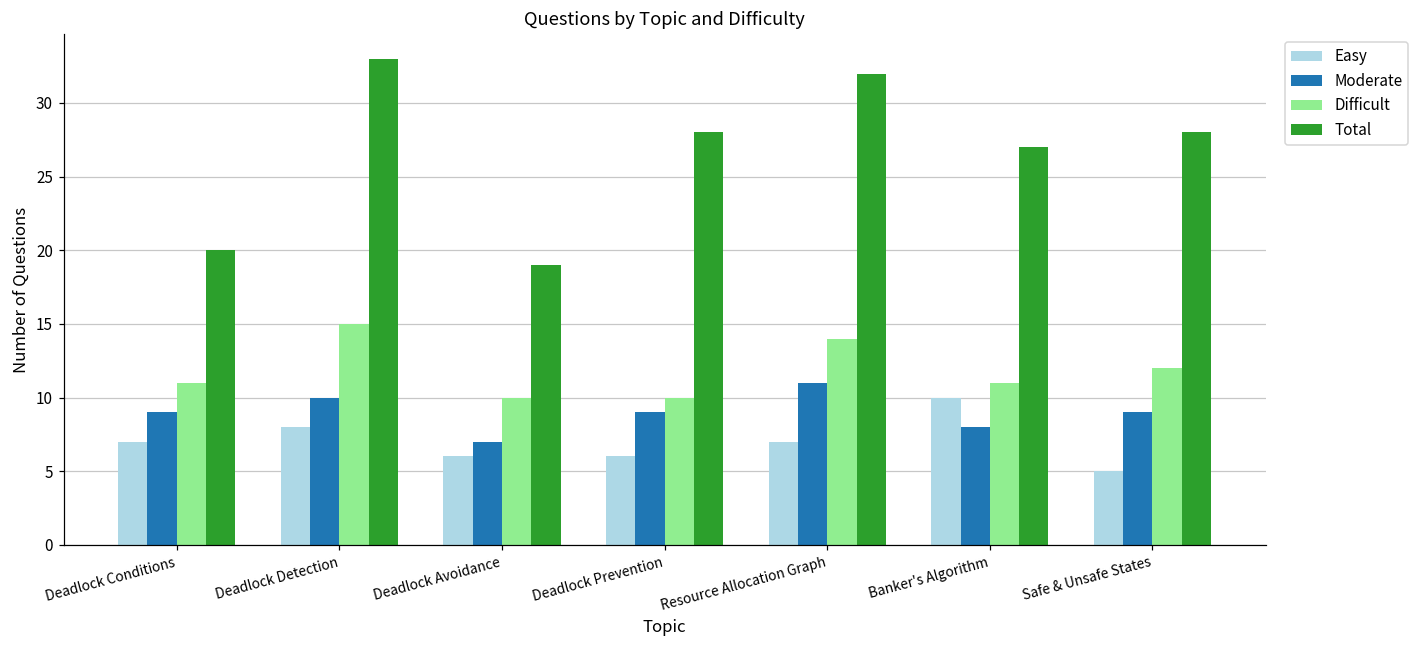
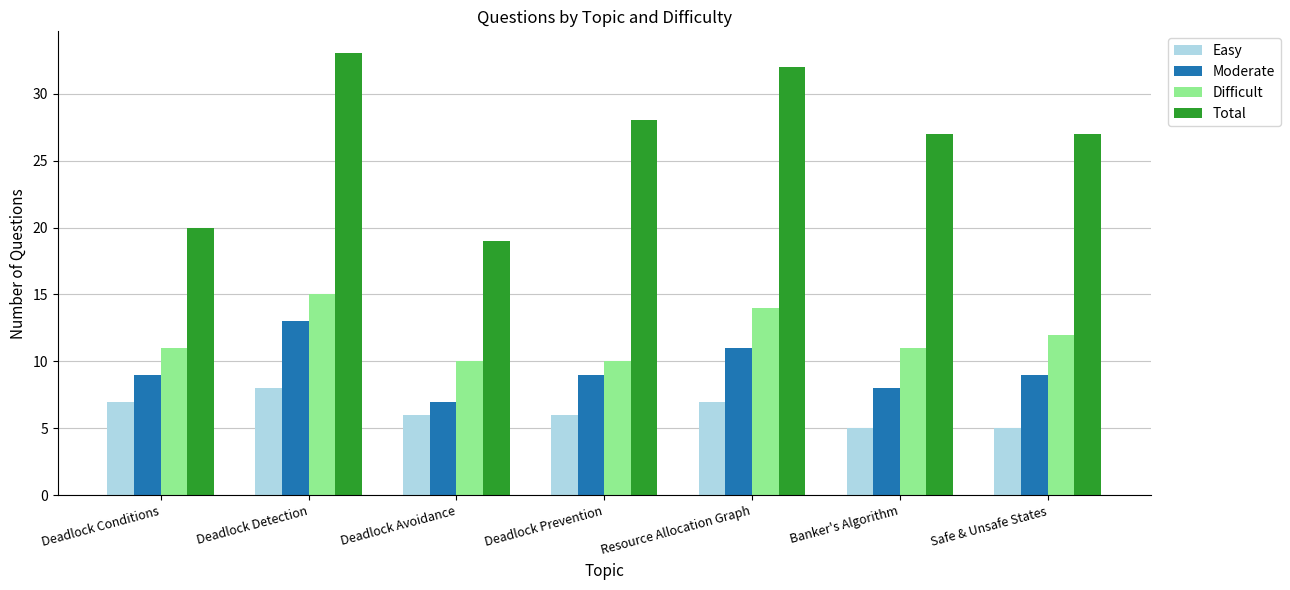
  {
    "Easy": {
      "Deadlock Conditions": 7,
      "Deadlock Detection": 8,
      "Deadlock Avoidance": 6,
      "Deadlock Prevention": 6,
      "Resource Allocation Graph": 7,
-     "Banker's Algorithm": 10,
+     "Banker's Algorithm": 5,
      "Safe & Unsafe States": 5
    },
    "Moderate": {
      "Deadlock Conditions": 9,
-     "Deadlock Detection": 10,
+     "Deadlock Detection": 13,
      "Deadlock Avoidance": 7,
      "Deadlock Prevention": 9,
      "Resource Allocation Graph": 11,
      "Banker's Algorithm": 8,
      "Safe & Unsafe States": 9
    },
    "Difficult": {
      "Deadlock Conditions": 11,
      "Deadlock Detection": 15,
      "Deadlock Avoidance": 10,
      "Deadlock Prevention": 10,
      "Resource Allocation Graph": 14,
      "Banker's Algorithm": 11,
      "Safe & Unsafe States": 12
    },
    "Total": {
      "Deadlock Conditions": 20,
      "Deadlock Detection": 33,
      "Deadlock Avoidance": 19,
      "Deadlock Prevention": 28,
      "Resource Allocation Graph": 32,
      "Banker's Algorithm": 27,
-     "Safe & Unsafe States": 28
+     "Safe & Unsafe States": 27
    }
  }
